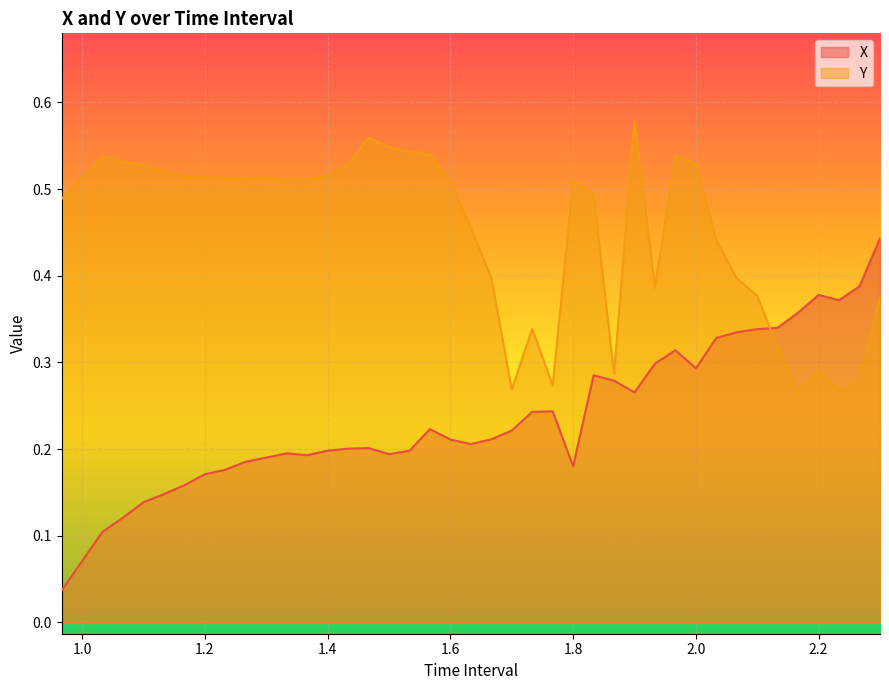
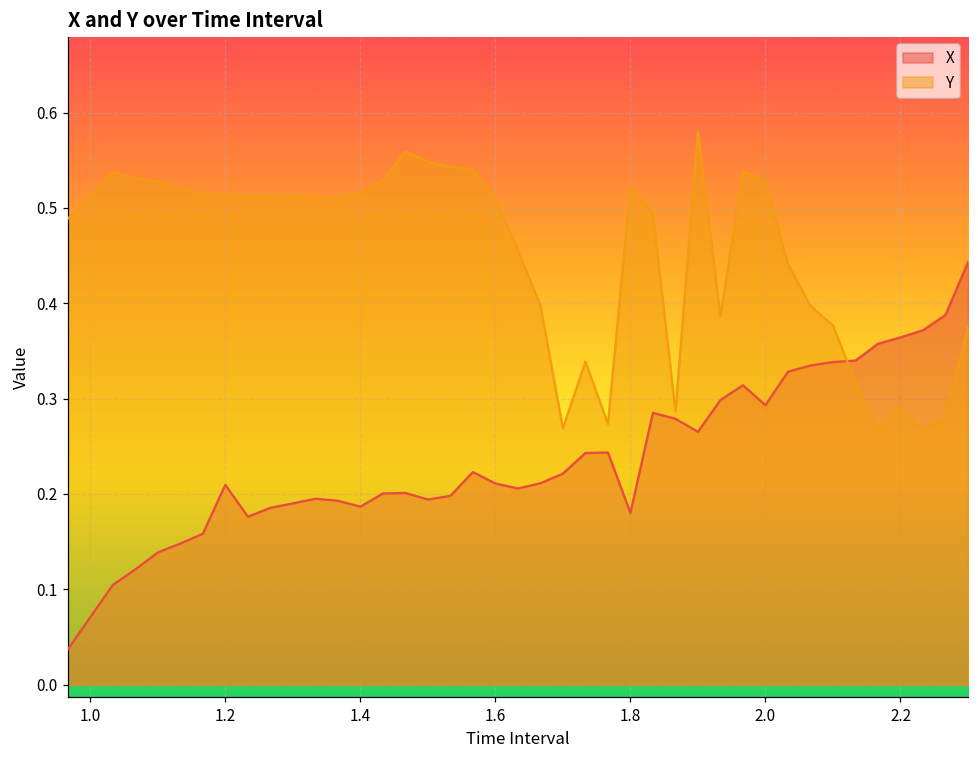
  {
    "X": {
-     "1.2": 0.17,
-     "1.4": 0.20,
+     "1.2": 0.21,
+     "1.4": 0.19,
      "1.6": 0.21,
      "1.8": 0.18,
      "2.0": 0.29,
-     "2.2": 0.38
+     "2.2": 0.36
    },
    "Y": {
      "1.2": 0.51,
      "1.4": 0.52,
      "1.6": 0.51,
-     "1.8": 0.51,
+     "1.8": 0.52,
      "2.0": 0.53,
      "2.2": 0.29
    }
  }
